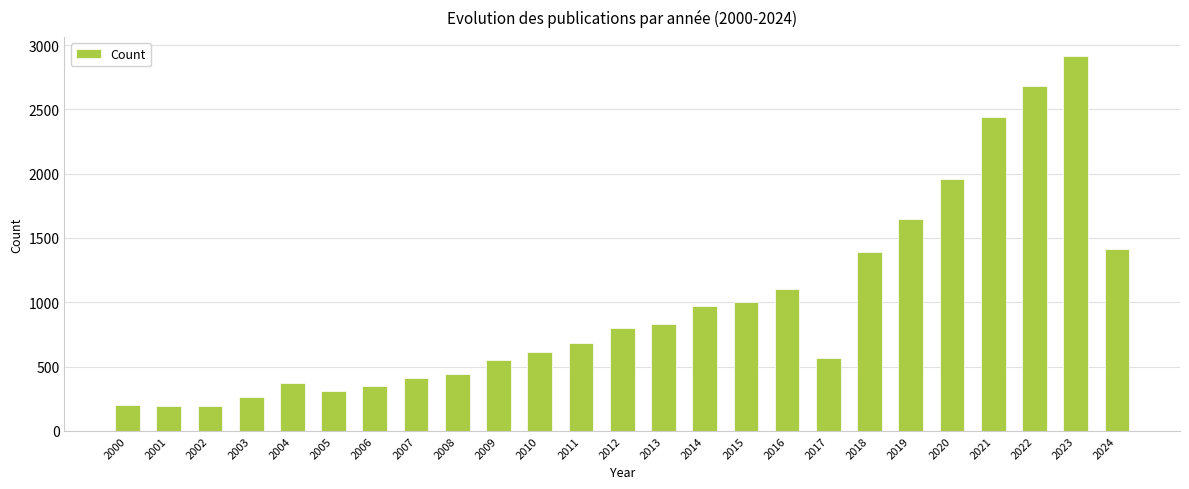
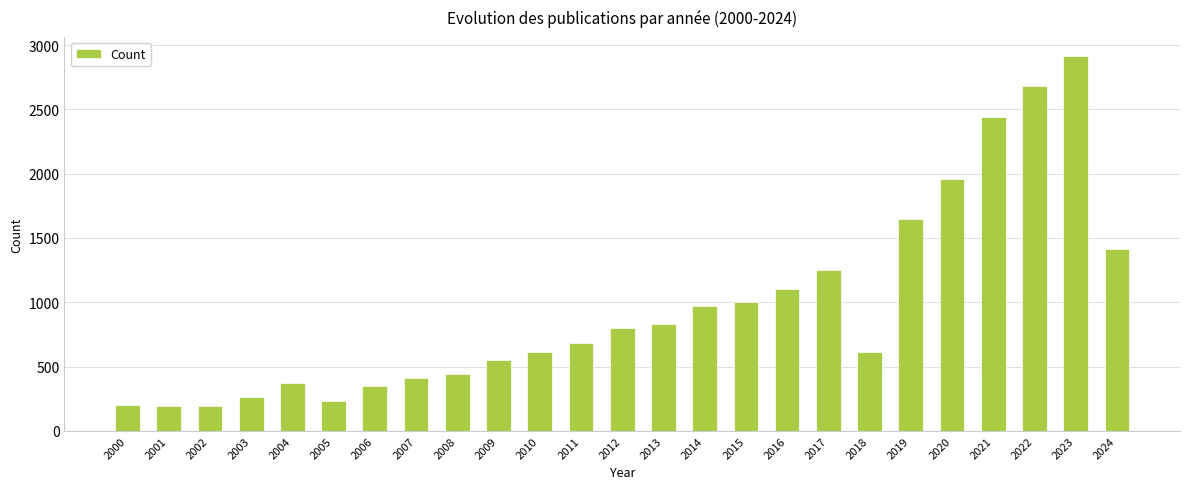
  {
    "2000": 200,
    "2001": 200,
    "2002": 190,
    "2003": 260,
    "2004": 380,
-   "2005": 310,
+   "2005": 230,
    "2006": 350,
    "2007": 410,
    "2008": 440,
    "2009": 560,
    "2010": 610,
    "2011": 690,
    "2012": 800,
    "2013": 830,
    "2014": 970,
    "2015": 1000,
    "2016": 1110,
-   "2017": 570,
-   "2018": 1390,
+   "2017": 1250,
+   "2018": 620,
    "2019": 1640,
    "2020": 1960,
    "2021": 2440,
    "2022": 2680,
    "2023": 2920,
    "2024": 1410
  }
